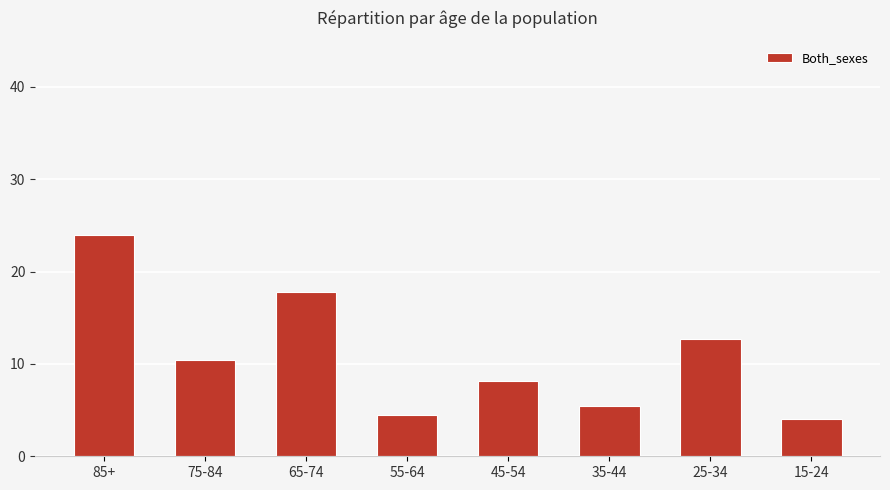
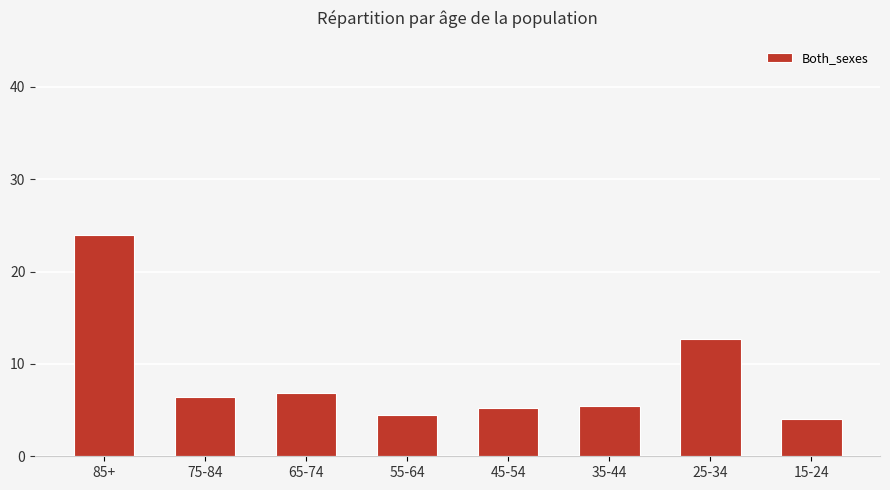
  {
    "85+": 24,
-   "75-84": 10,
-   "65-74": 18,
+   "75-84": 6,
+   "65-74": 7,
    "55-64": 5,
-   "45-54": 8,
+   "45-54": 5,
    "35-44": 5,
    "25-34": 13,
    "15-24": 4
  }
